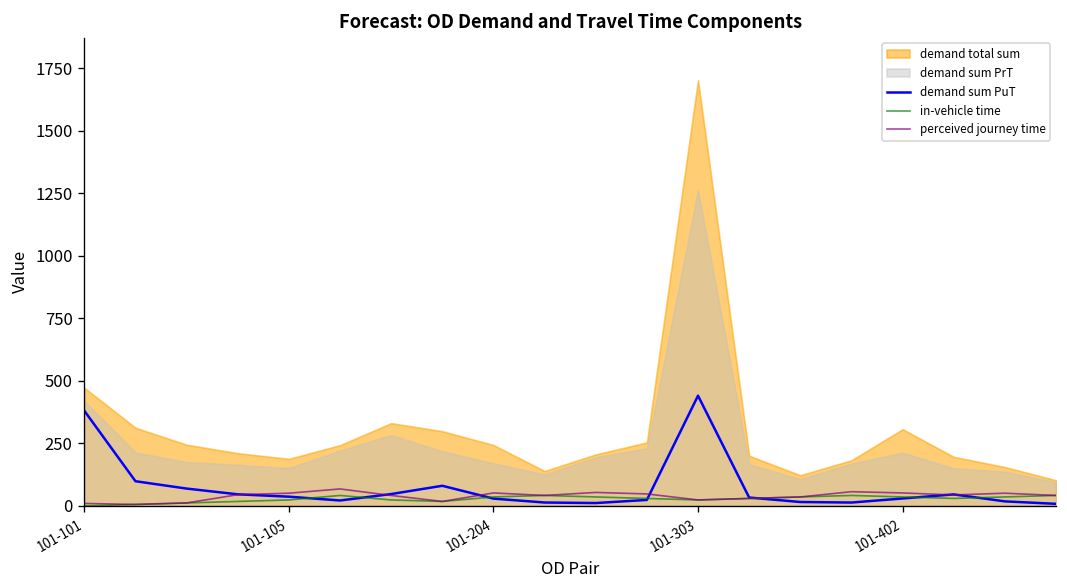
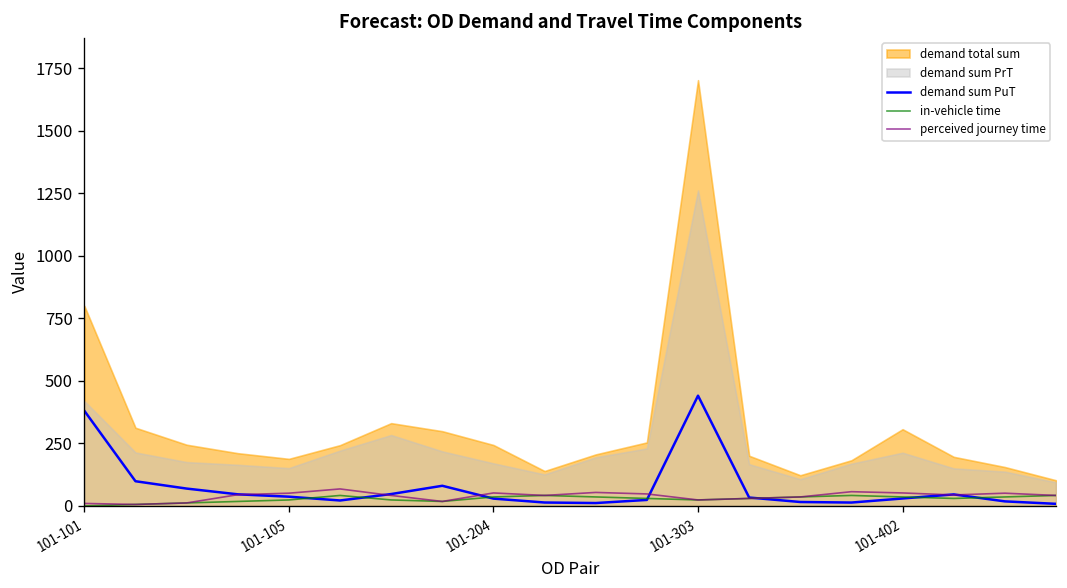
  {
    "demand total sum": {
-     "101-101": 470,
+     "101-101": 800,
      "101-105": 190,
      "101-204": 240,
      "101-303": 1700,
      "101-402": 310
    },
    "demand sum PuT": {
      "101-101": 380,
      "101-105": 40,
      "101-303": 440
    },
    "demand sum PrT": {
      "101-101": 420,
      "101-105": 150,
      "101-204": 170,
      "101-303": 1260,
      "101-402": 210
    },
    "in-vehicle time": {
      "101-105": 20
    },
    "perceived journey time": {
      "101-105": 50,
      "101-204": 50,
      "101-402": 50
    }
  }
